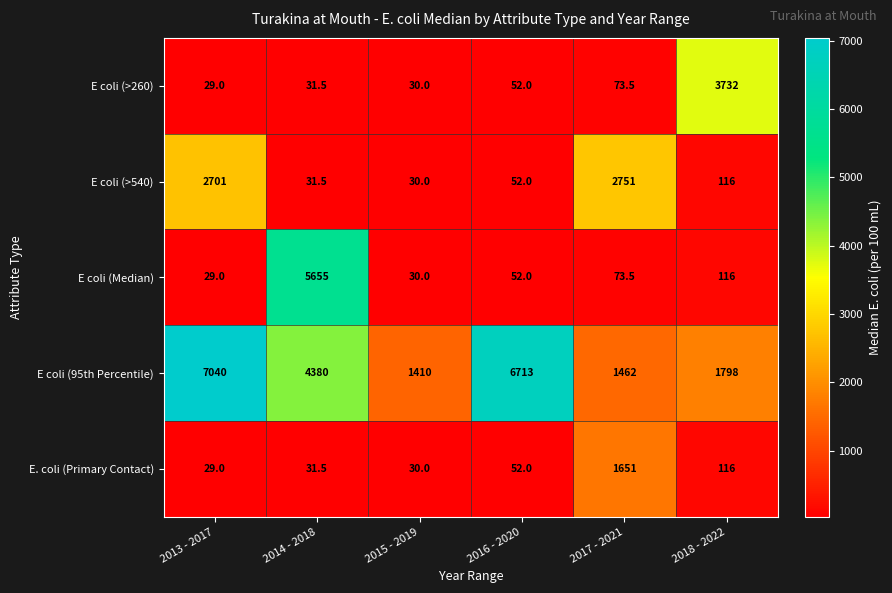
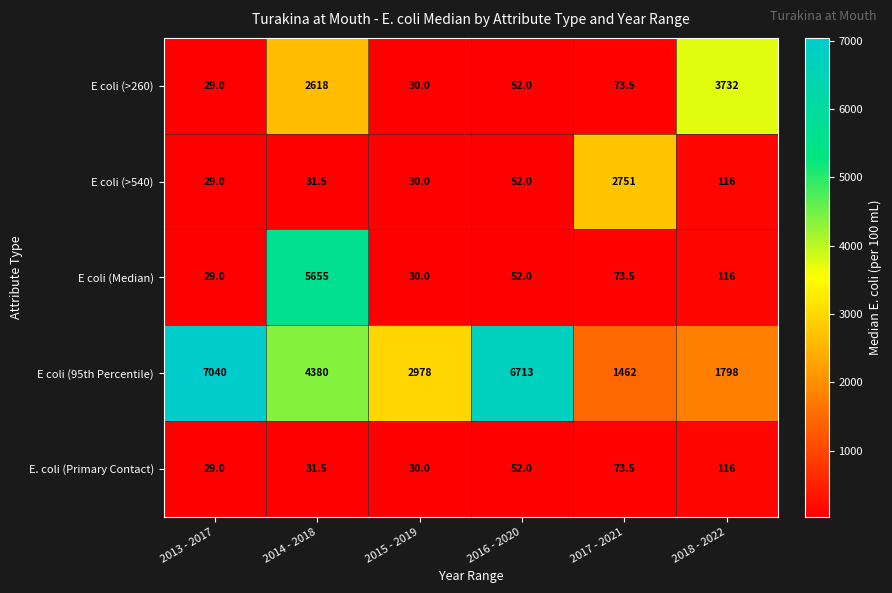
  {
    "E coli (>260)": {
      "2013 - 2017": 29.0,
-     "2014 - 2018": 31.5,
+     "2014 - 2018": 2618,
      "2015 - 2019": 30.0,
      "2016 - 2020": 52.0,
      "2017 - 2021": 73.5,
      "2018 - 2022": 3732
    },
    "E coli (>540)": {
-     "2013 - 2017": 2701,
+     "2013 - 2017": 29.0,
      "2014 - 2018": 31.5,
      "2015 - 2019": 30.0,
      "2016 - 2020": 52.0,
      "2017 - 2021": 2751,
      "2018 - 2022": 116
    },
    "E coli (Median)": {
      "2013 - 2017": 29.0,
      "2014 - 2018": 5655,
      "2015 - 2019": 30.0,
      "2016 - 2020": 52.0,
      "2017 - 2021": 73.5,
      "2018 - 2022": 116
    },
    "E coli (95th Percentile)": {
      "2013 - 2017": 7040,
      "2014 - 2018": 4380,
-     "2015 - 2019": 1410,
+     "2015 - 2019": 2978,
      "2016 - 2020": 6713,
      "2017 - 2021": 1462,
      "2018 - 2022": 1798
    },
    "E. coli (Primary Contact)": {
      "2013 - 2017": 29.0,
      "2014 - 2018": 31.5,
      "2015 - 2019": 30.0,
      "2016 - 2020": 52.0,
-     "2017 - 2021": 1651,
+     "2017 - 2021": 73.5,
      "2018 - 2022": 116
    }
  }
